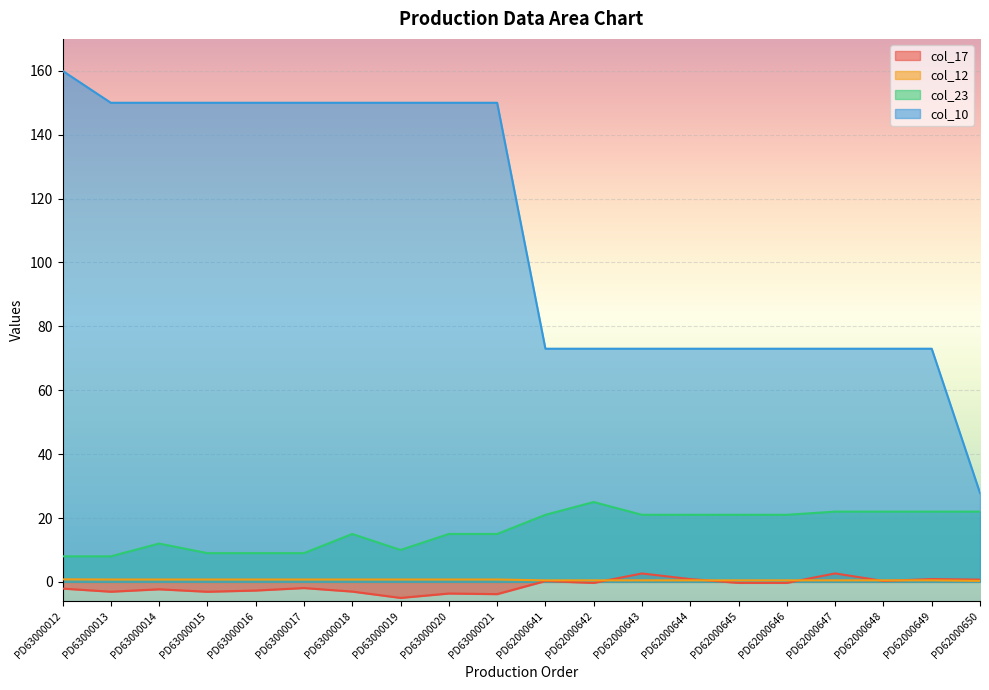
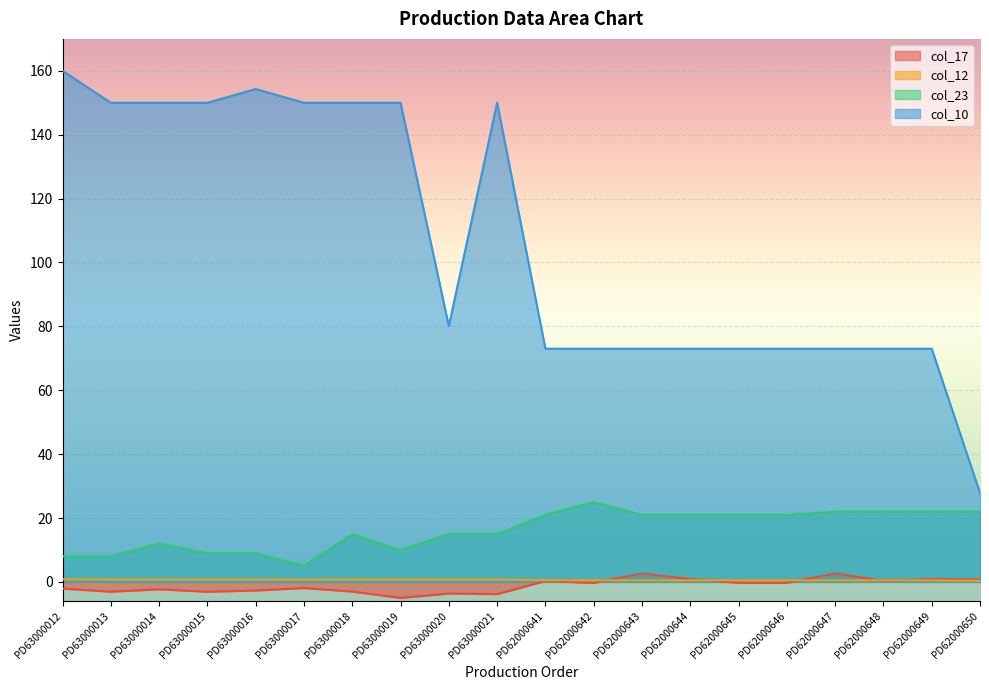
  {
    "col_12": {
      "PD63000012": 1,
      "PD62000643": 0,
      "PD62000647": 0
    },
    "col_23": {
      "PD63000012": 8,
      "PD63000013": 8,
      "PD63000014": 12,
      "PD63000015": 9,
      "PD63000016": 9,
-     "PD63000017": 9,
+     "PD63000017": 5,
      "PD63000018": 15,
      "PD63000019": 10,
      "PD63000020": 15,
      "PD63000021": 15,
      "PD62000641": 21,
      "PD62000642": 25,
      "PD62000643": 21,
      "PD62000644": 21,
      "PD62000645": 21,
      "PD62000646": 21,
      "PD62000647": 22,
      "PD62000648": 22,
      "PD62000649": 22,
      "PD62000650": 22
    },
    "col_10": {
      "PD63000012": 160,
      "PD63000013": 150,
      "PD63000014": 150,
      "PD63000015": 150,
-     "PD63000016": 150,
+     "PD63000016": 154,
      "PD63000017": 150,
      "PD63000018": 150,
      "PD63000019": 150,
-     "PD63000020": 150,
+     "PD63000020": 80,
      "PD63000021": 150,
      "PD62000641": 73,
      "PD62000642": 73,
      "PD62000643": 73,
      "PD62000644": 73,
      "PD62000645": 73,
      "PD62000646": 73,
      "PD62000647": 73,
      "PD62000648": 73,
      "PD62000649": 73,
      "PD62000650": 28
    }
  }
